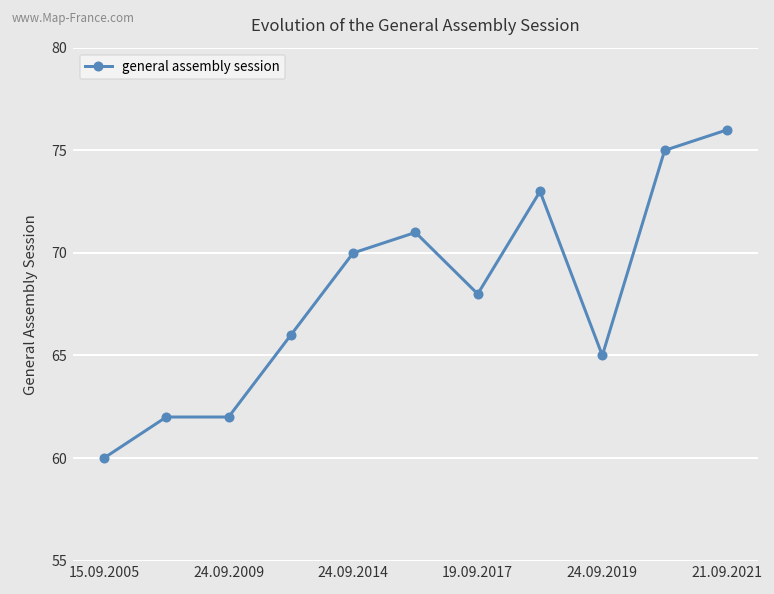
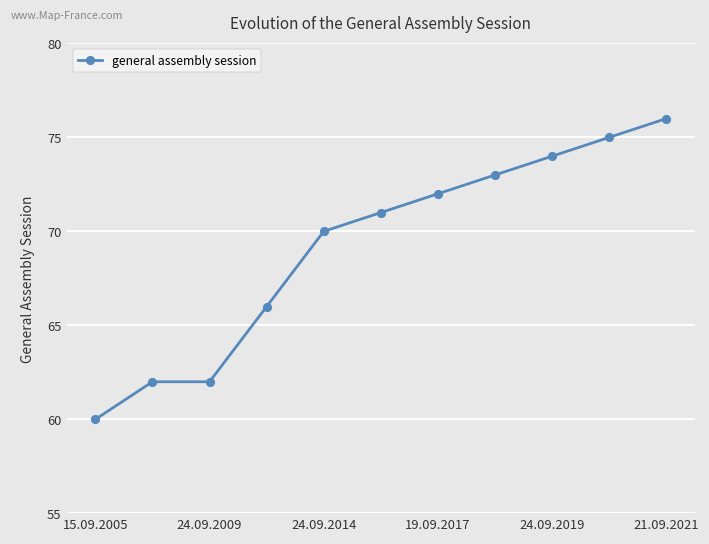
  {
    "15.09.2005": 60,
    "24.09.2009": 62,
    "24.09.2014": 70,
-   "19.09.2017": 68,
-   "24.09.2019": 65,
+   "19.09.2017": 72,
+   "24.09.2019": 74,
    "21.09.2021": 76
  }
